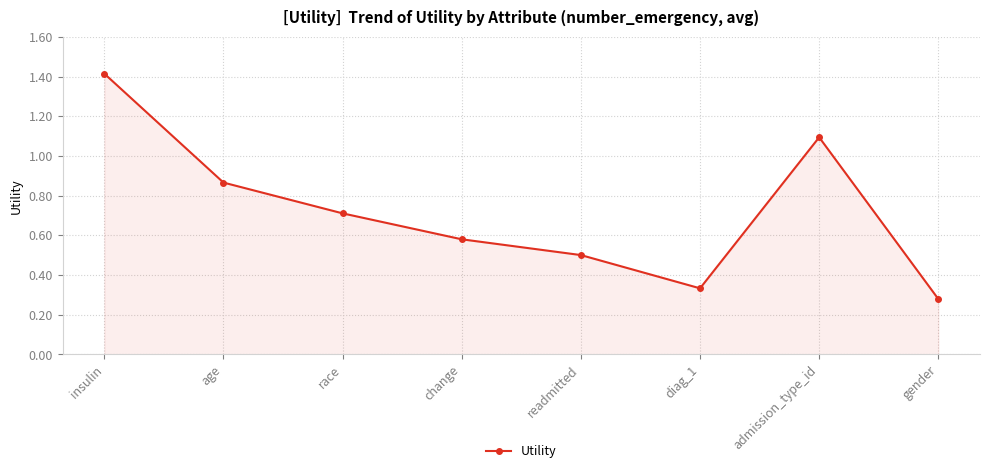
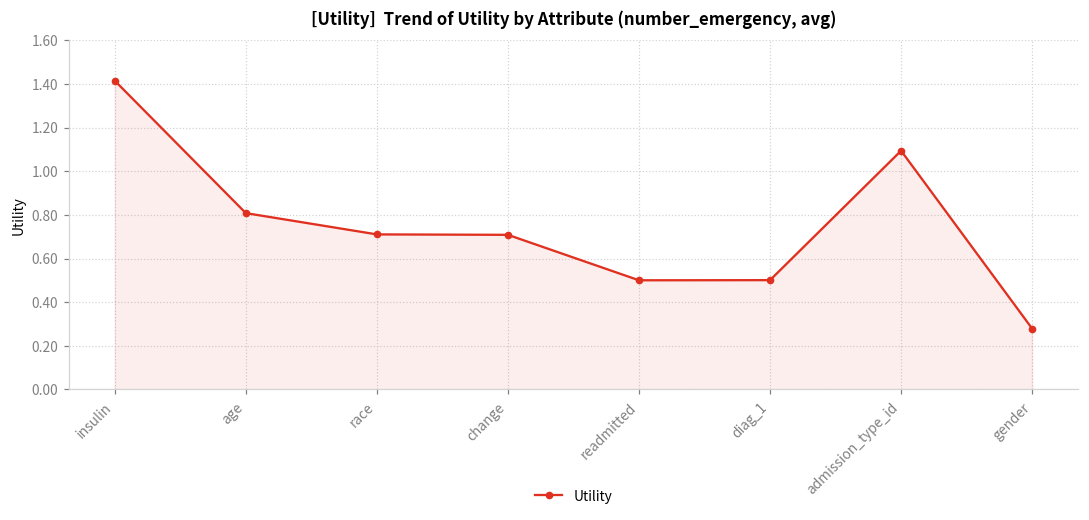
  {
    "insulin": 1.41,
-   "age": 0.87,
+   "age": 0.81,
    "race": 0.71,
-   "change": 0.58,
+   "change": 0.71,
    "readmitted": 0.50,
-   "diag_1": 0.33,
+   "diag_1": 0.50,
    "admission_type_id": 1.09,
    "gender": 0.28
  }
